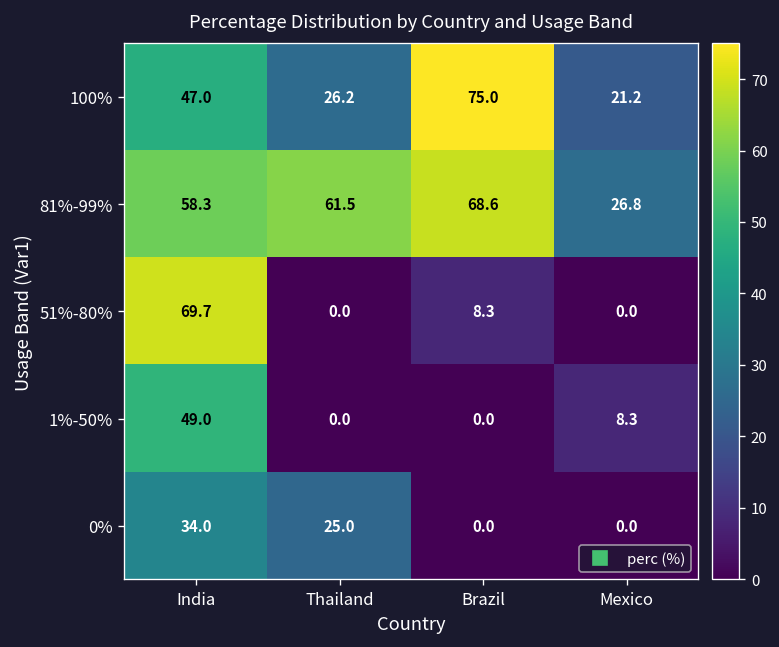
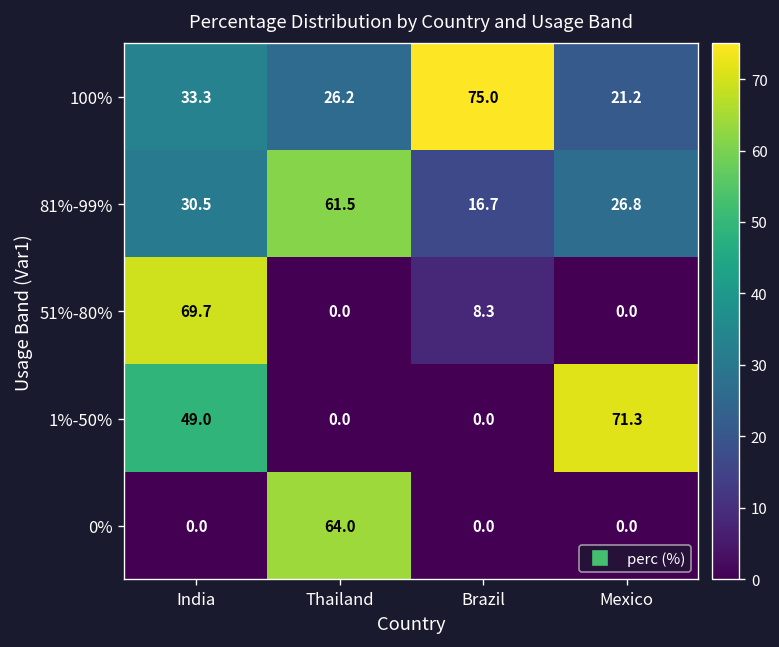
  {
    "100%": {
-     "India": 47.0,
+     "India": 33.3,
      "Thailand": 26.2,
      "Brazil": 75.0,
      "Mexico": 21.2
    },
    "81%-99%": {
-     "India": 58.3,
+     "India": 30.5,
      "Thailand": 61.5,
-     "Brazil": 68.6,
+     "Brazil": 16.7,
      "Mexico": 26.8
    },
    "51%-80%": {
      "India": 69.7,
      "Thailand": 0.0,
      "Brazil": 8.3,
      "Mexico": 0.0
    },
    "1%-50%": {
      "India": 49.0,
      "Thailand": 0.0,
      "Brazil": 0.0,
-     "Mexico": 8.3
+     "Mexico": 71.3
    },
    "0%": {
-     "India": 34.0,
-     "Thailand": 25.0,
+     "India": 0.0,
+     "Thailand": 64.0,
      "Brazil": 0.0,
      "Mexico": 0.0
    }
  }
